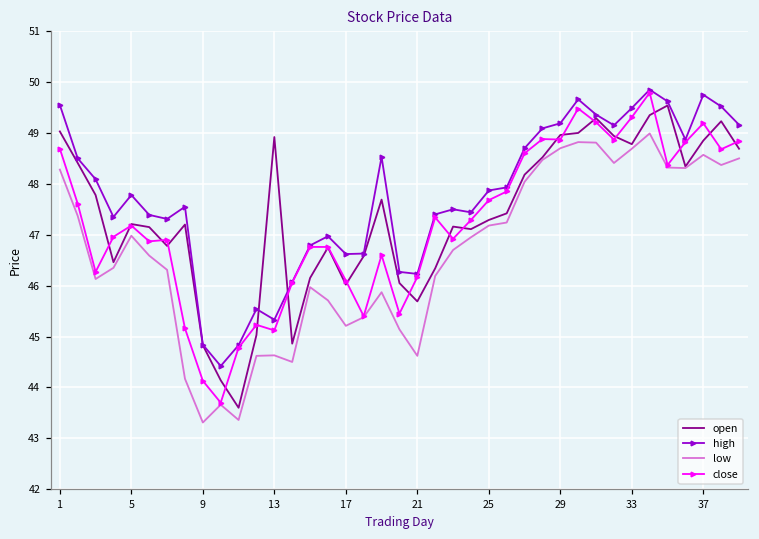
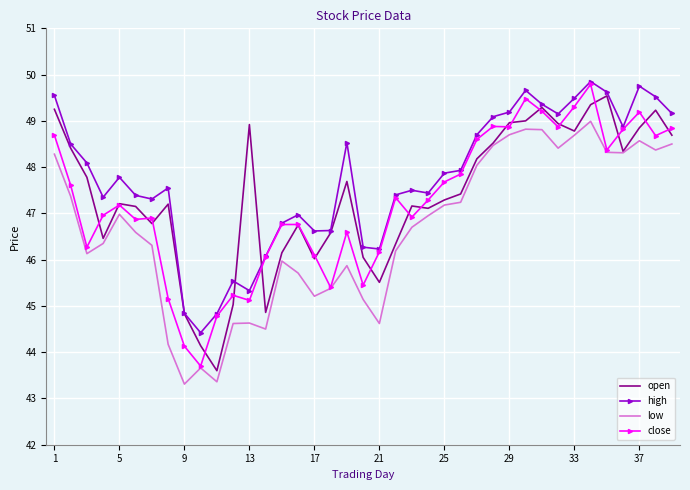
  {
    "open": {
-     "1": 49.0,
+     "1": 49.3,
      "13": 48.9,
      "17": 46.0,
-     "21": 45.7,
+     "21": 45.5,
      "25": 47.3,
      "29": 49.0,
      "33": 48.8,
      "37": 48.9
    },
    "high": {
      "1": 49.6,
      "5": 47.8,
      "13": 45.3,
      "17": 46.6,
      "21": 46.2,
      "25": 47.9,
      "29": 49.2,
      "33": 49.5,
      "37": 49.8
    },
    "low": {
      "1": 48.3,
      "5": 47.0,
      "9": 43.3,
      "13": 44.6,
      "17": 45.2,
      "21": 44.6,
      "25": 47.2,
      "29": 48.7,
      "33": 48.7,
      "37": 48.6
    },
    "close": {
      "1": 48.7,
      "9": 44.1,
      "13": 45.1,
      "17": 46.1,
      "21": 46.2,
      "25": 47.7,
      "29": 48.9,
      "33": 49.3,
      "37": 49.2
    }
  }
